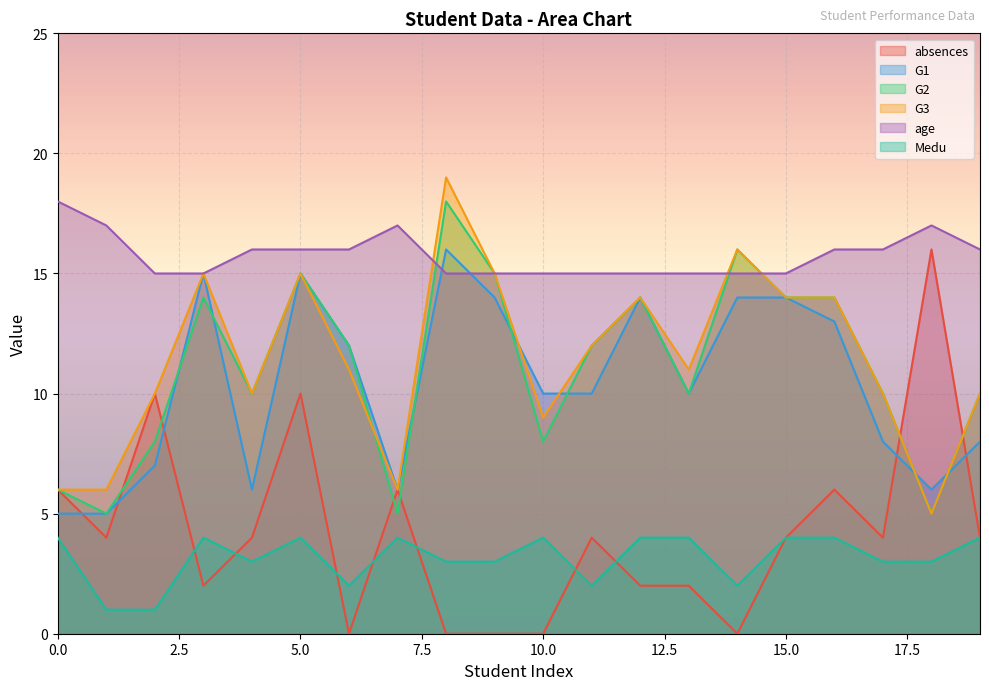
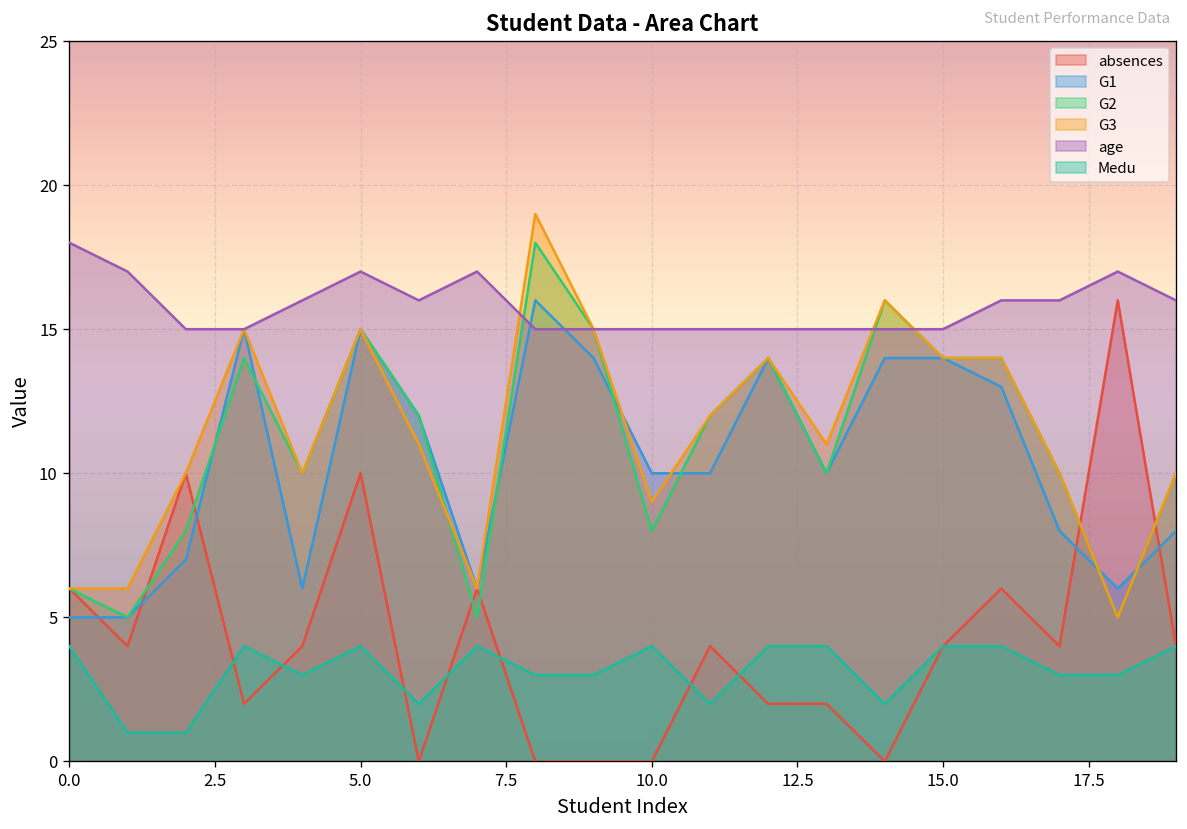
  {
    "age": {
      "0.0": 18,
-     "5.0": 16,
+     "5.0": 17,
      "10.0": 15,
      "15.0": 15
    }
  }
